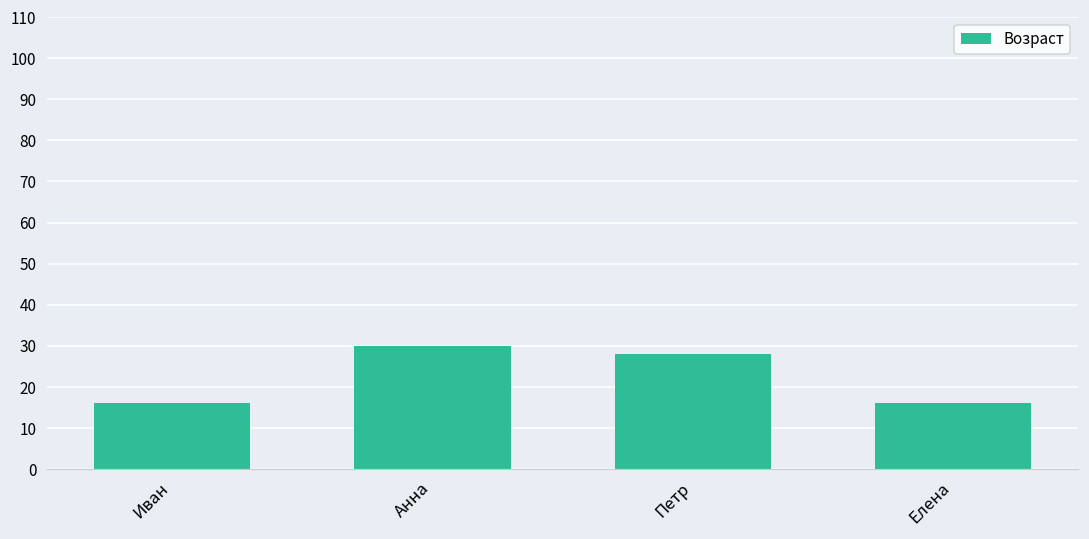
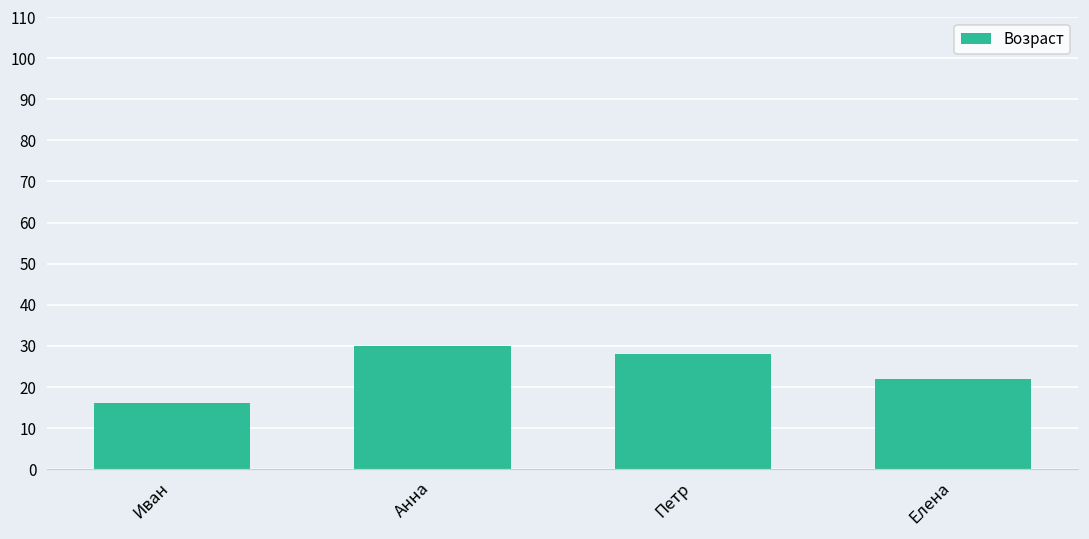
  {
    "Иван": 16,
    "Анна": 30,
    "Петр": 28,
-   "Елена": 16
+   "Елена": 22
  }
